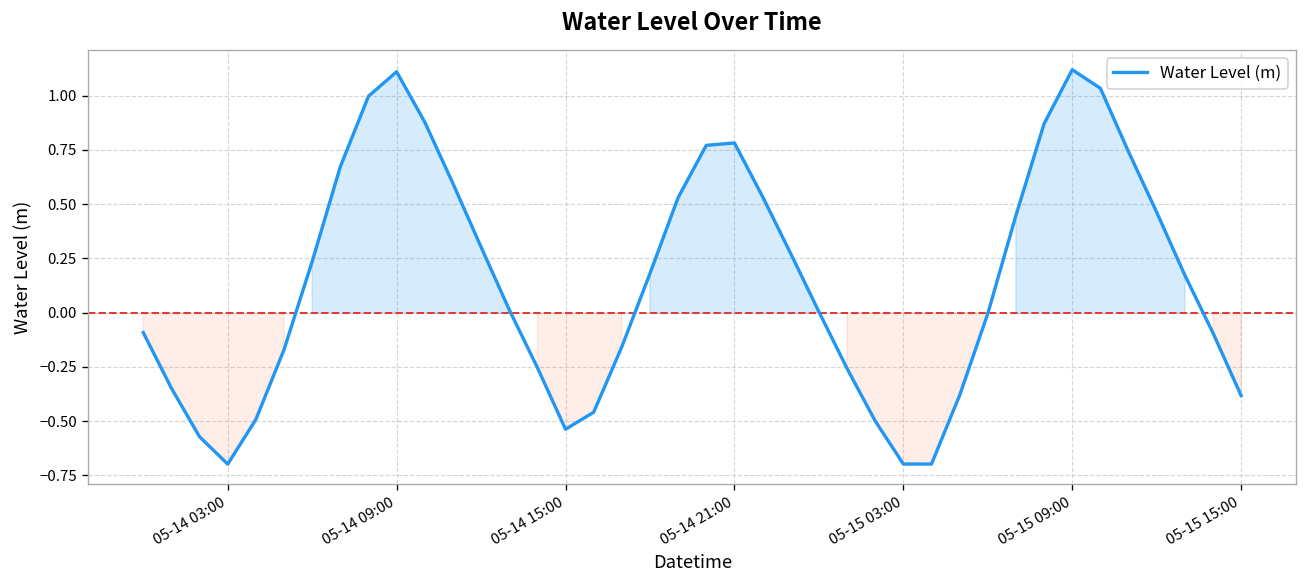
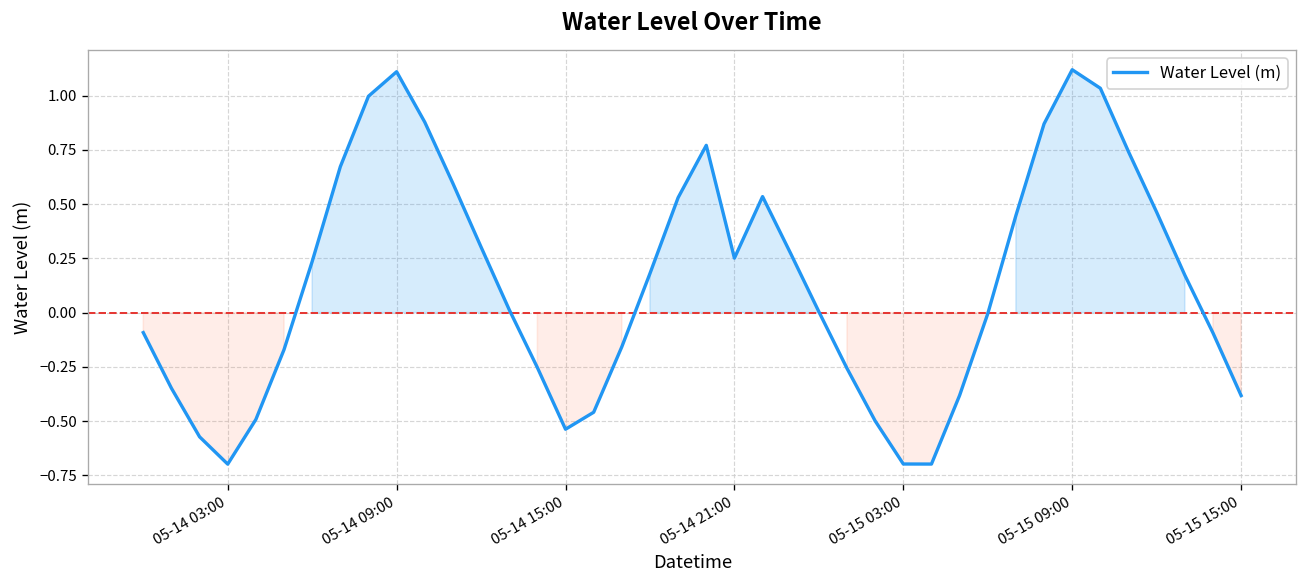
  {
    "05-14 03:00": -0.70,
    "05-14 09:00": 1.11,
    "05-14 15:00": -0.54,
-   "05-14 21:00": 0.78,
+   "05-14 21:00": 0.25,
    "05-15 03:00": -0.70,
    "05-15 09:00": 1.12,
    "05-15 15:00": -0.38
  }
